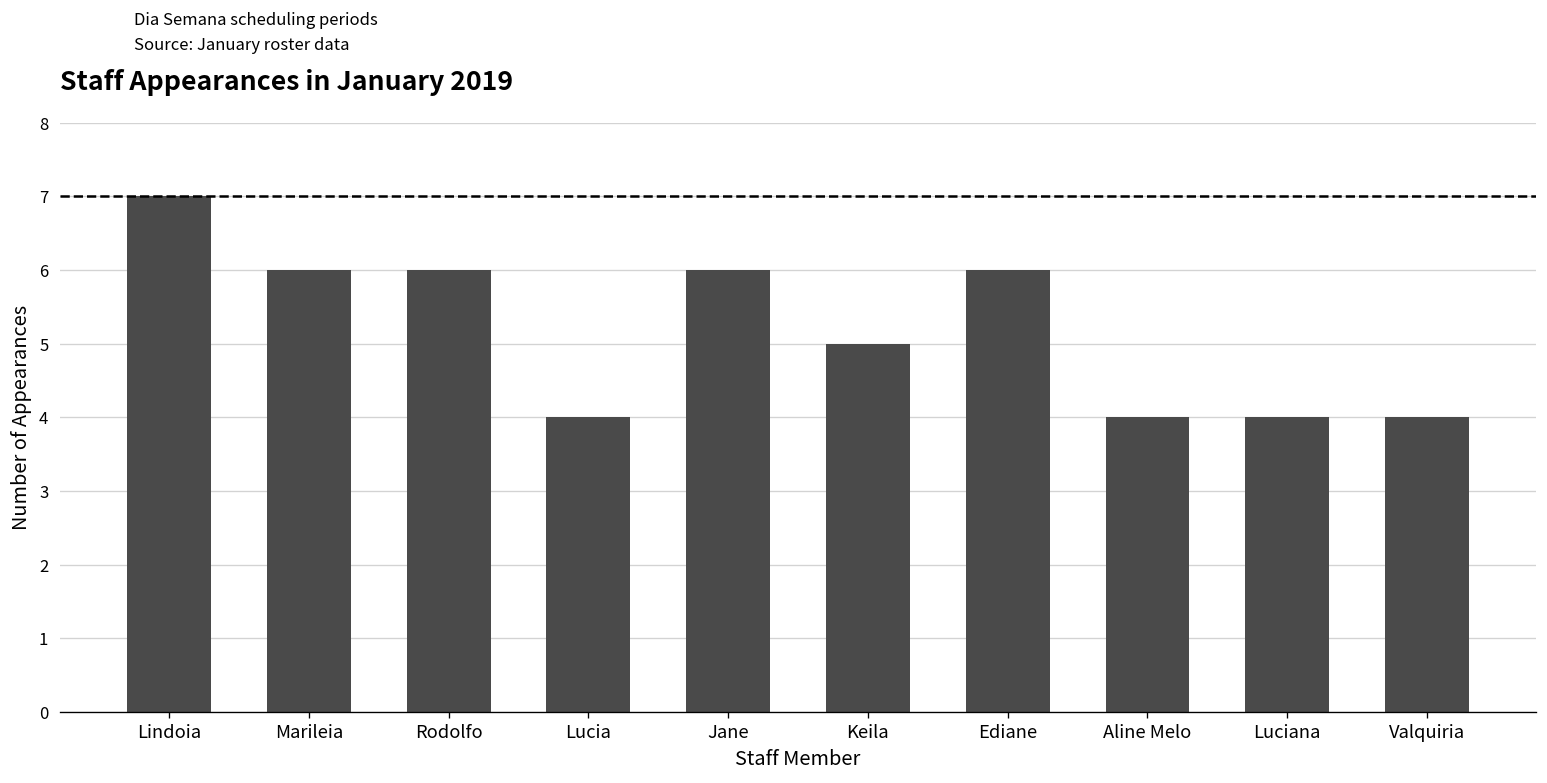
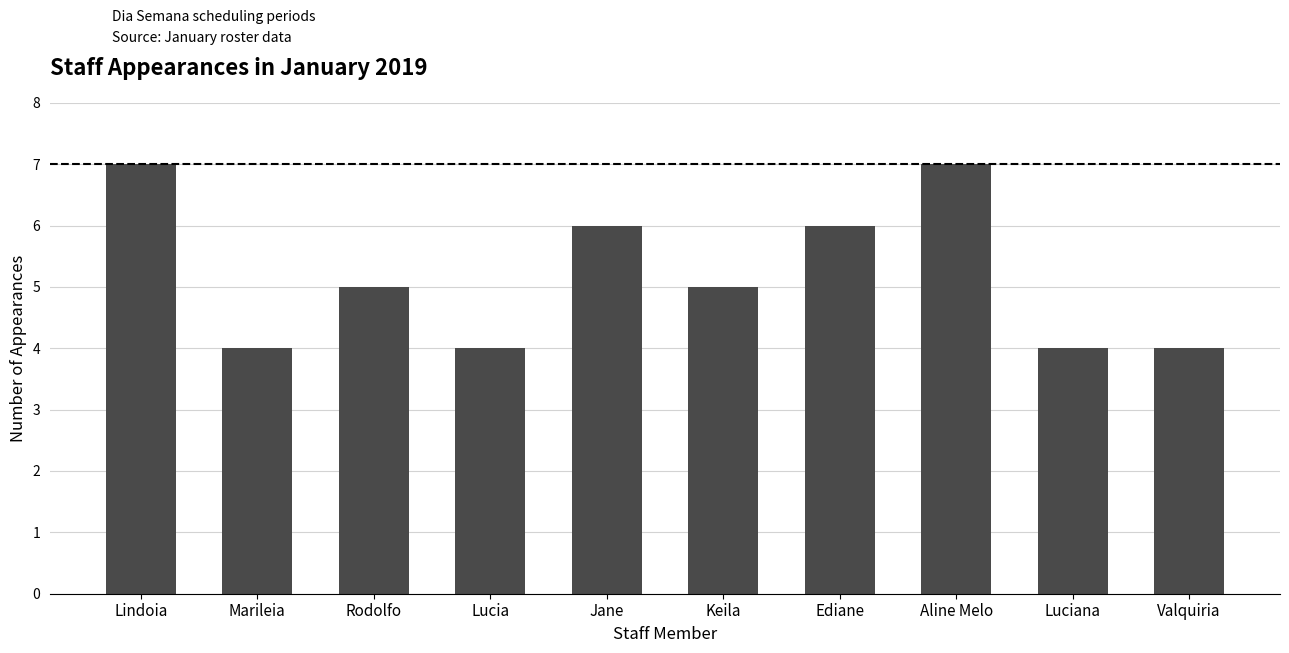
  {
    "Lindoia": 7,
-   "Marileia": 6,
-   "Rodolfo": 6,
+   "Marileia": 4,
+   "Rodolfo": 5,
    "Lucia": 4,
    "Jane": 6,
    "Keila": 5,
    "Ediane": 6,
-   "Aline Melo": 4,
+   "Aline Melo": 7,
    "Luciana": 4,
    "Valquiria": 4
  }
